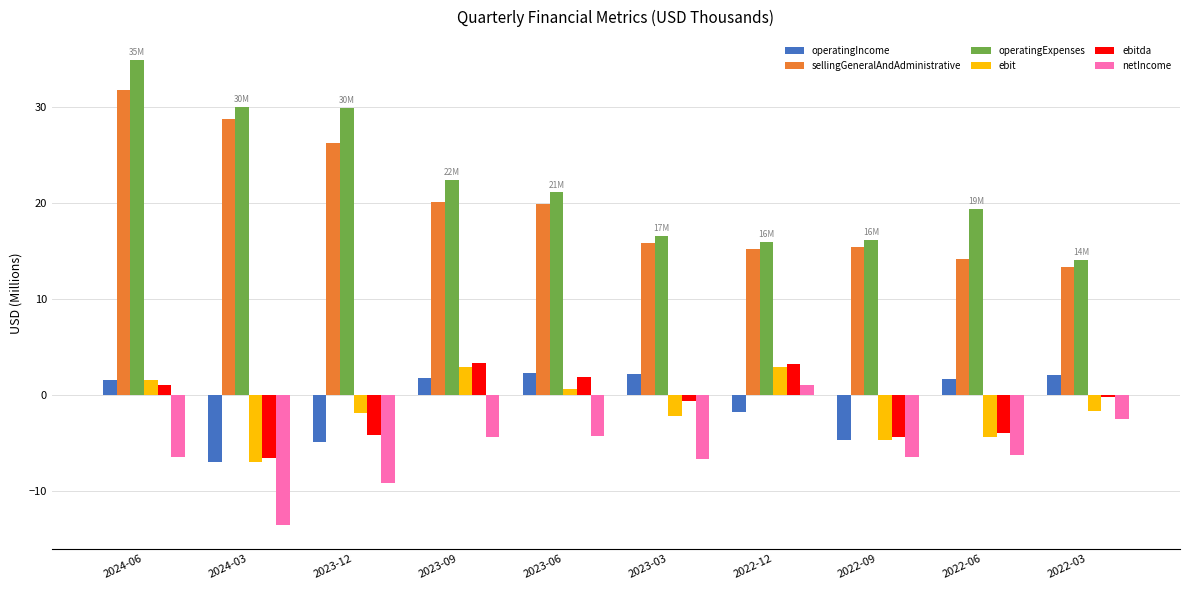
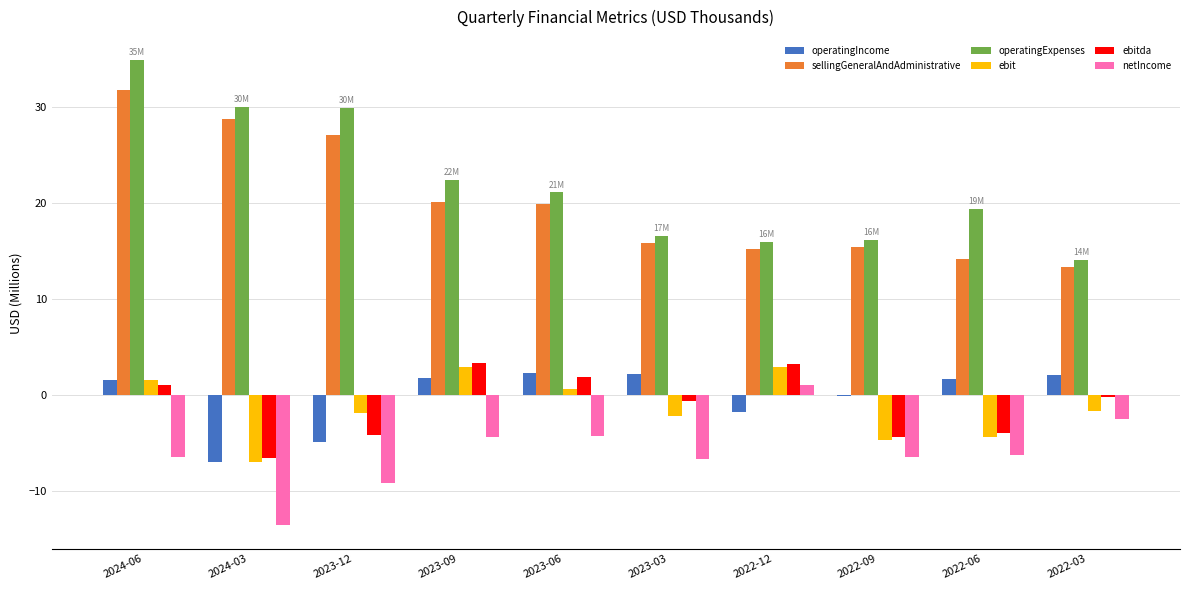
  {
    "operatingIncome": {
      "2024-06": "2",
      "2024-03": "-7",
      "2023-12": "-5",
      "2023-09": "2",
      "2023-06": "2",
      "2023-03": "2",
      "2022-12": "-2",
-     "2022-09": "-5",
+     "2022-09": "0",
      "2022-06": "2",
      "2022-03": "2"
    },
    "sellingGeneralAndAdministrative": {
      "2024-06": "32",
      "2024-03": "29",
-     "2023-12": "26",
+     "2023-12": "27",
      "2023-09": "20",
      "2023-06": "20",
      "2023-03": "16",
      "2022-12": "15",
      "2022-09": "15",
      "2022-06": "14",
      "2022-03": "13"
    },
    "operatingExpenses": {
      "2024-06": "35M",
      "2024-03": "30M",
      "2023-12": "30M",
      "2023-09": "22M",
      "2023-06": "21M",
      "2023-03": "17M",
      "2022-12": "16M",
      "2022-09": "16M",
      "2022-06": "19M",
      "2022-03": "14M"
    },
    "ebit": {
      "2024-06": "2",
      "2024-03": "-7",
      "2023-12": "-2",
      "2023-09": "3",
      "2023-06": "1",
      "2023-03": "-2",
      "2022-12": "3",
      "2022-09": "-5",
      "2022-06": "-4",
      "2022-03": "-2"
    },
    "ebitda": {
      "2024-06": "1",
      "2024-03": "-6",
      "2023-12": "-4",
      "2023-09": "3",
      "2023-06": "2",
      "2023-03": "-1",
      "2022-12": "3",
      "2022-09": "-4",
      "2022-06": "-4"
    },
    "netIncome": {
      "2024-06": "-6",
      "2024-03": "-14",
      "2023-12": "-9",
      "2023-09": "-4",
      "2023-06": "-4",
      "2023-03": "-7",
      "2022-12": "1",
      "2022-09": "-6",
      "2022-06": "-6",
      "2022-03": "-2"
    }
  }
